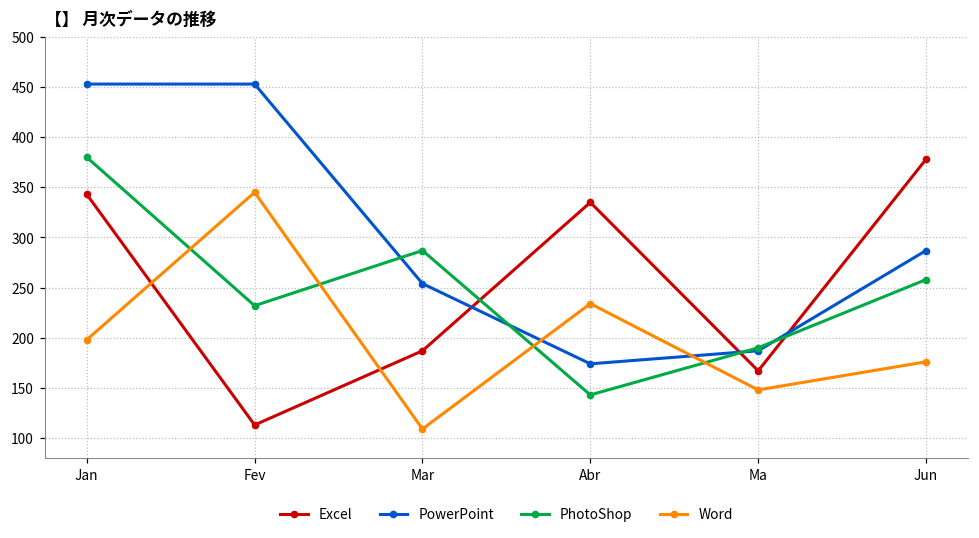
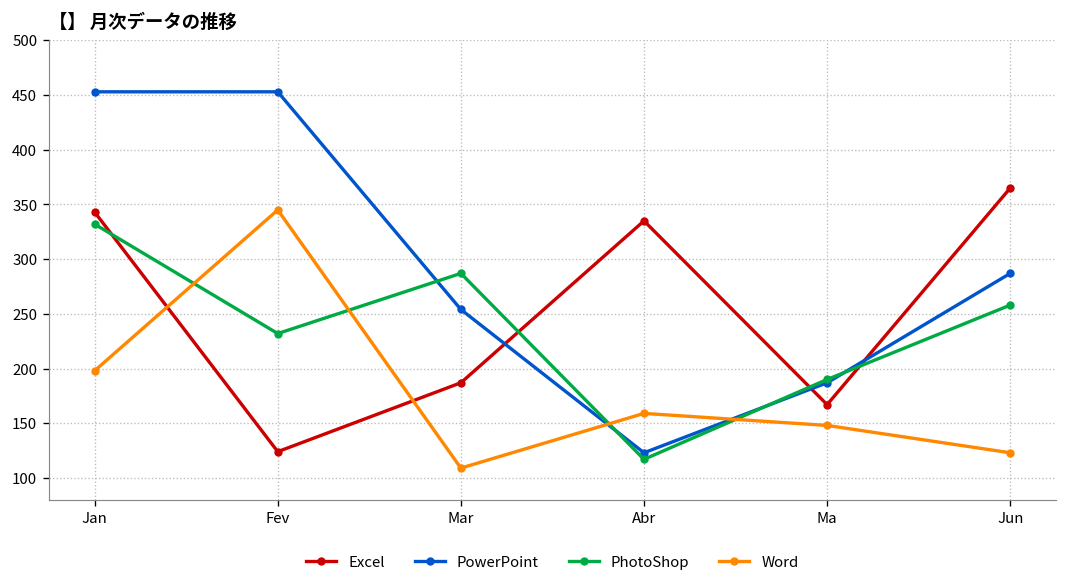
  {
    "Excel": {
      "Jan": 340,
-     "Fev": 110,
+     "Fev": 120,
      "Mar": 190,
      "Abr": 340,
      "Ma": 170,
-     "Jun": 380
+     "Jun": 370
    },
    "PowerPoint": {
      "Jan": 450,
      "Fev": 450,
      "Mar": 250,
-     "Abr": 170,
+     "Abr": 120,
      "Ma": 190,
      "Jun": 290
    },
    "PhotoShop": {
-     "Jan": 380,
+     "Jan": 330,
      "Fev": 230,
      "Mar": 290,
-     "Abr": 140,
+     "Abr": 120,
      "Ma": 190,
      "Jun": 260
    },
    "Word": {
      "Jan": 200,
      "Fev": 350,
      "Mar": 110,
-     "Abr": 230,
+     "Abr": 160,
      "Ma": 150,
-     "Jun": 180
+     "Jun": 120
    }
  }
